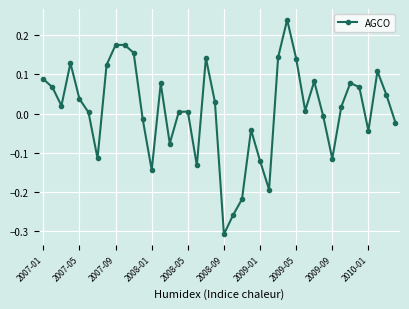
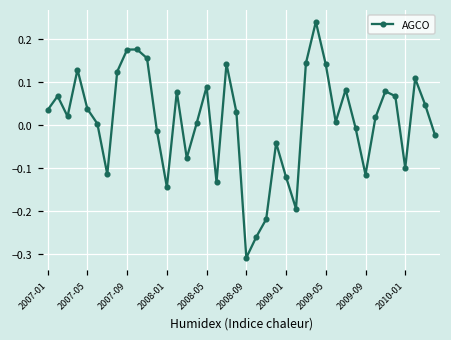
  {
-   "2007-01": 0.09,
+   "2007-01": 0.03,
    "2007-05": 0.04,
    "2007-09": 0.18,
    "2008-01": -0.14,
-   "2008-05": 0.00,
+   "2008-05": 0.09,
    "2008-09": -0.31,
    "2009-01": -0.12,
    "2009-05": 0.14,
    "2009-09": -0.12,
-   "2010-01": -0.04
+   "2010-01": -0.10
  }
